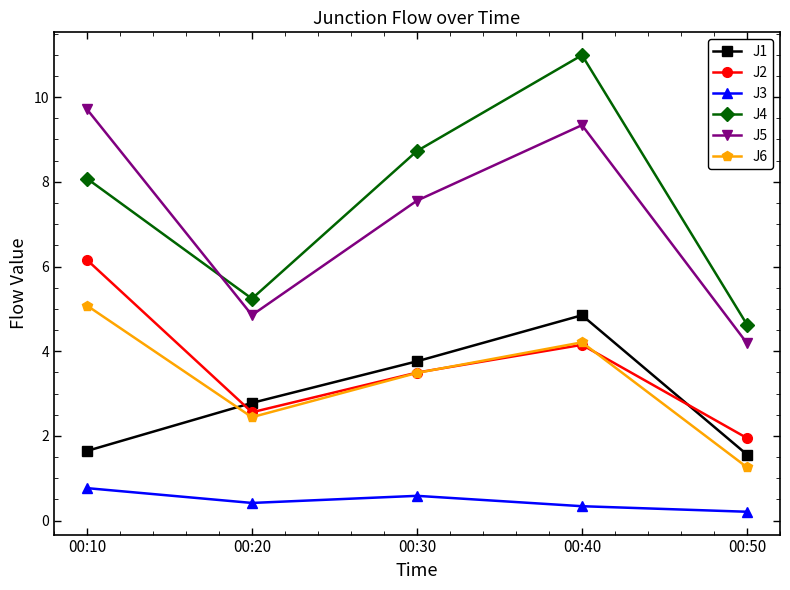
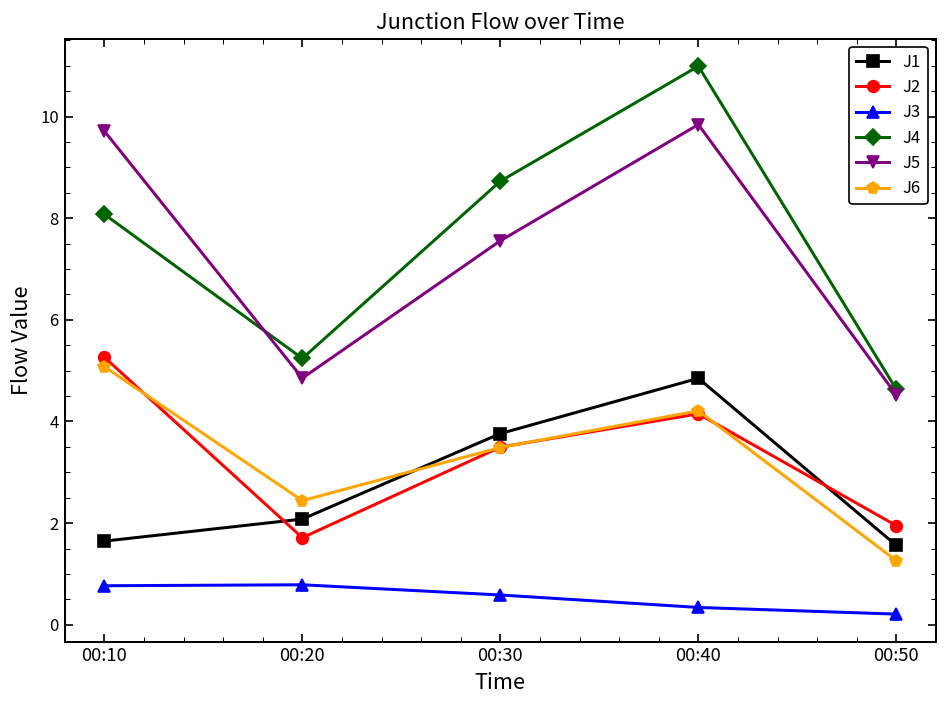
  {
    "J1": {
      "00:10": 1.6,
-     "00:20": 2.8,
+     "00:20": 2.1,
      "00:30": 3.8,
      "00:40": 4.9,
      "00:50": 1.6
    },
    "J2": {
-     "00:10": 6.2,
-     "00:20": 2.6,
+     "00:10": 5.3,
+     "00:20": 1.7,
      "00:50": 2.0
    },
    "J3": {
      "00:10": 0.8,
-     "00:20": 0.4,
+     "00:20": 0.8,
      "00:30": 0.6,
      "00:40": 0.3,
      "00:50": 0.2
    },
    "J4": {
      "00:10": 8.1,
      "00:20": 5.2,
      "00:30": 8.7,
      "00:40": 11.0,
      "00:50": 4.6
    },
    "J5": {
      "00:10": 9.7,
      "00:20": 4.9,
      "00:30": 7.6,
-     "00:40": 9.3,
-     "00:50": 4.2
+     "00:40": 9.8,
+     "00:50": 4.5
    },
    "J6": {
      "00:10": 5.1,
      "00:20": 2.4,
      "00:50": 1.3
    }
  }
